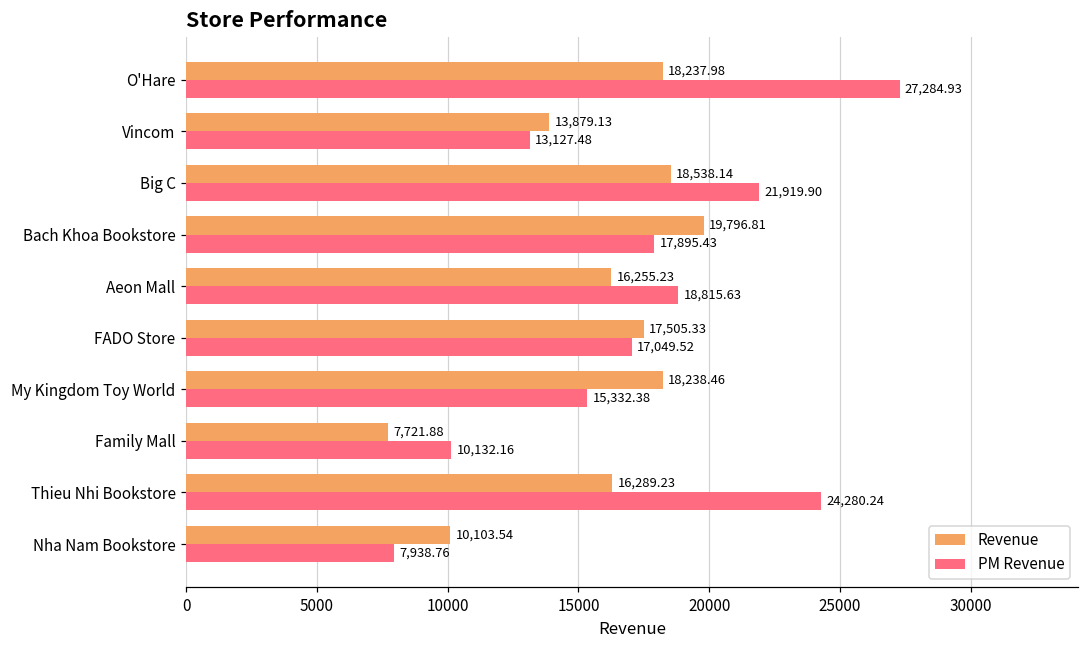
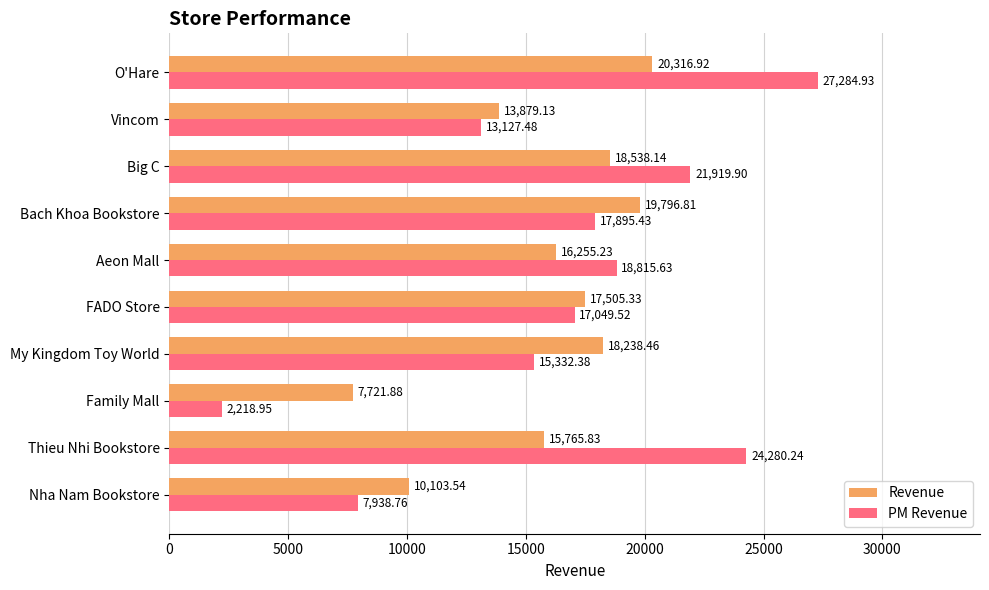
  {
    "Revenue": {
-     "O'Hare": "18,237.98",
+     "O'Hare": "20,316.92",
      "Vincom": "13,879.13",
      "Big C": "18,538.14",
      "Bach Khoa Bookstore": "19,796.81",
      "Aeon Mall": "16,255.23",
      "FADO Store": "17,505.33",
      "My Kingdom Toy World": "18,238.46",
      "Family Mall": "7,721.88",
-     "Thieu Nhi Bookstore": "16,289.23",
+     "Thieu Nhi Bookstore": "15,765.83",
      "Nha Nam Bookstore": "10,103.54"
    },
    "PM Revenue": {
      "O'Hare": "27,284.93",
      "Vincom": "13,127.48",
      "Big C": "21,919.90",
      "Bach Khoa Bookstore": "17,895.43",
      "Aeon Mall": "18,815.63",
      "FADO Store": "17,049.52",
      "My Kingdom Toy World": "15,332.38",
-     "Family Mall": "10,132.16",
+     "Family Mall": "2,218.95",
      "Thieu Nhi Bookstore": "24,280.24",
      "Nha Nam Bookstore": "7,938.76"
    }
  }
